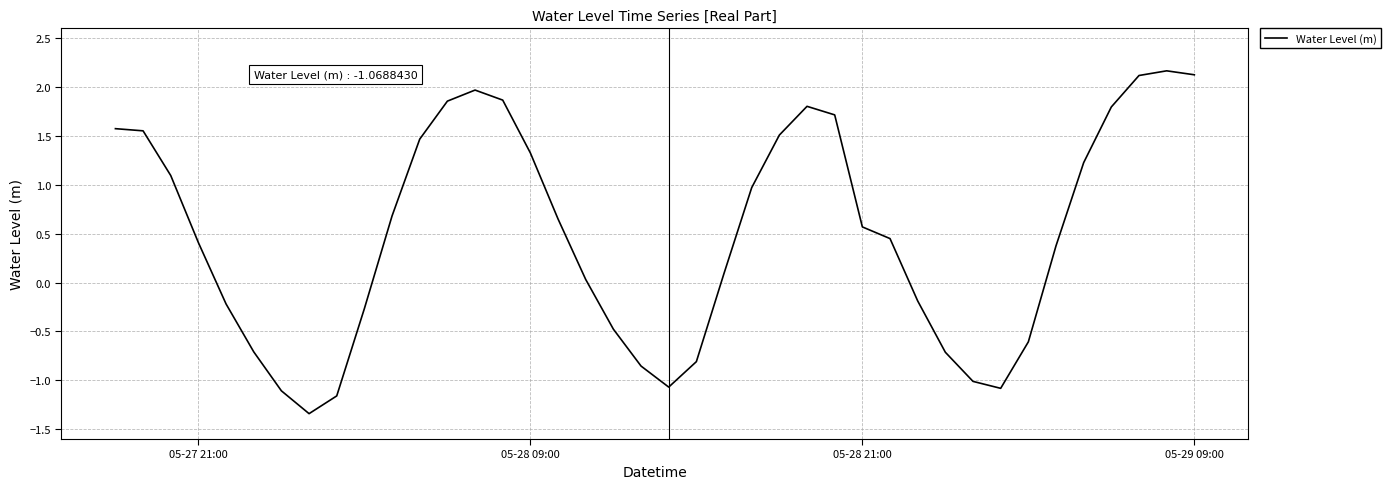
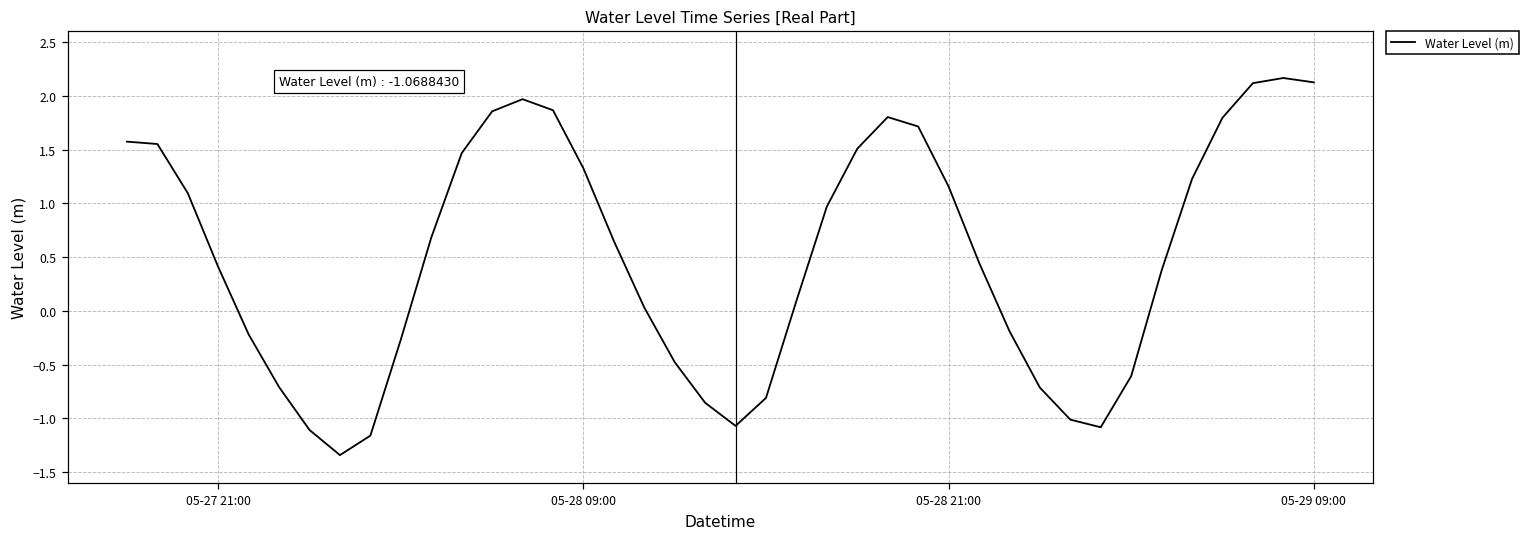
  {
    "05-27 21:00": 0.4,
    "05-28 09:00": 1.3,
-   "05-28 21:00": 0.6,
+   "05-28 21:00": 1.2,
    "05-29 09:00": 2.1
  }
